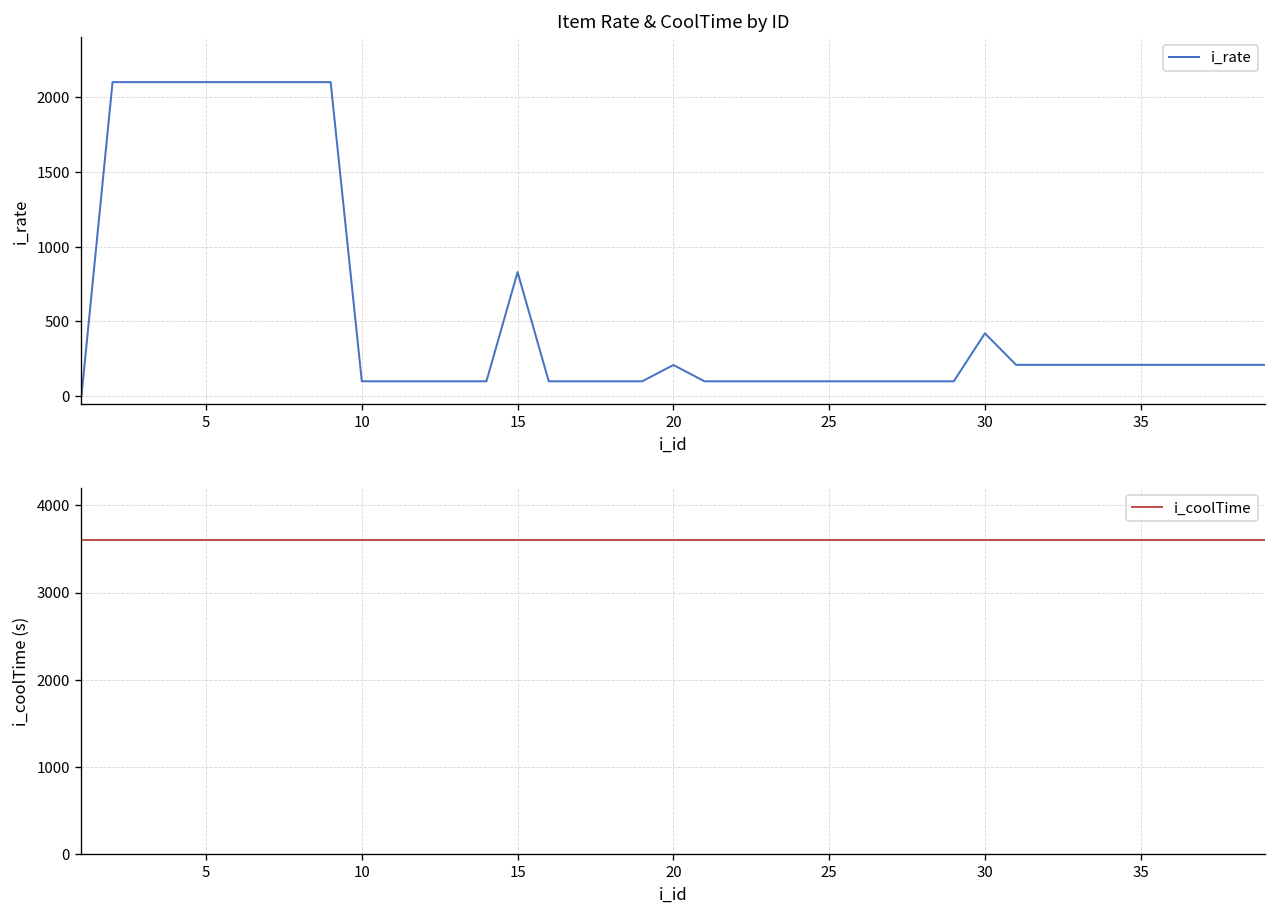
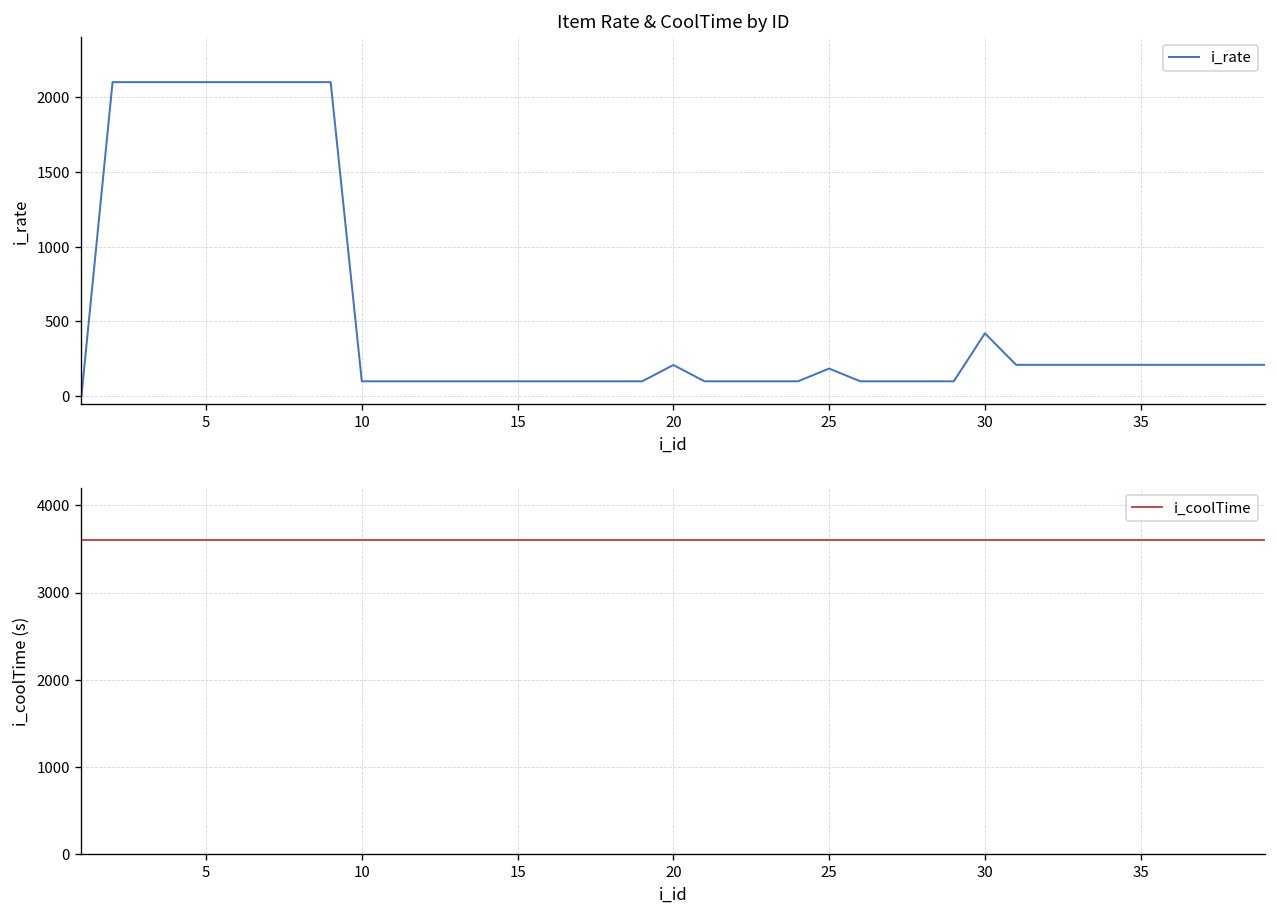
  {
    "Item Rate & CoolTime by ID": {
      "5": 2100,
      "10": 100,
-     "15": 830,
+     "15": 100,
      "20": 210,
-     "25": 100,
+     "25": 190,
      "30": 420,
      "35": 210
    }
  }
